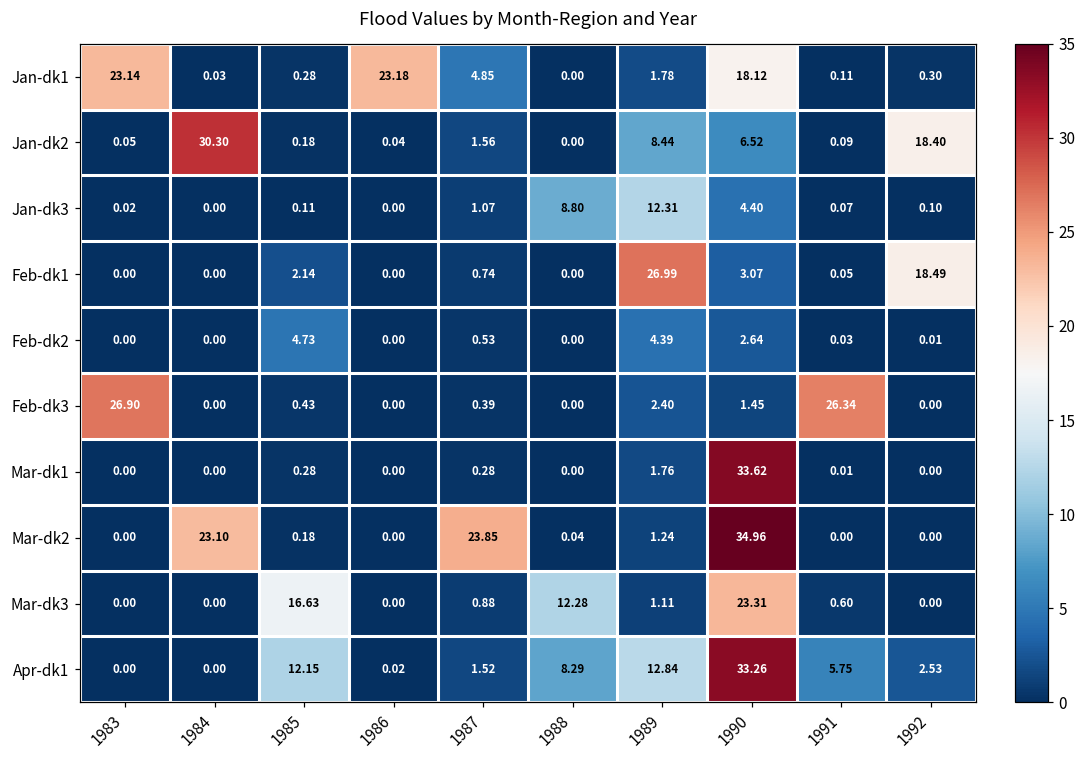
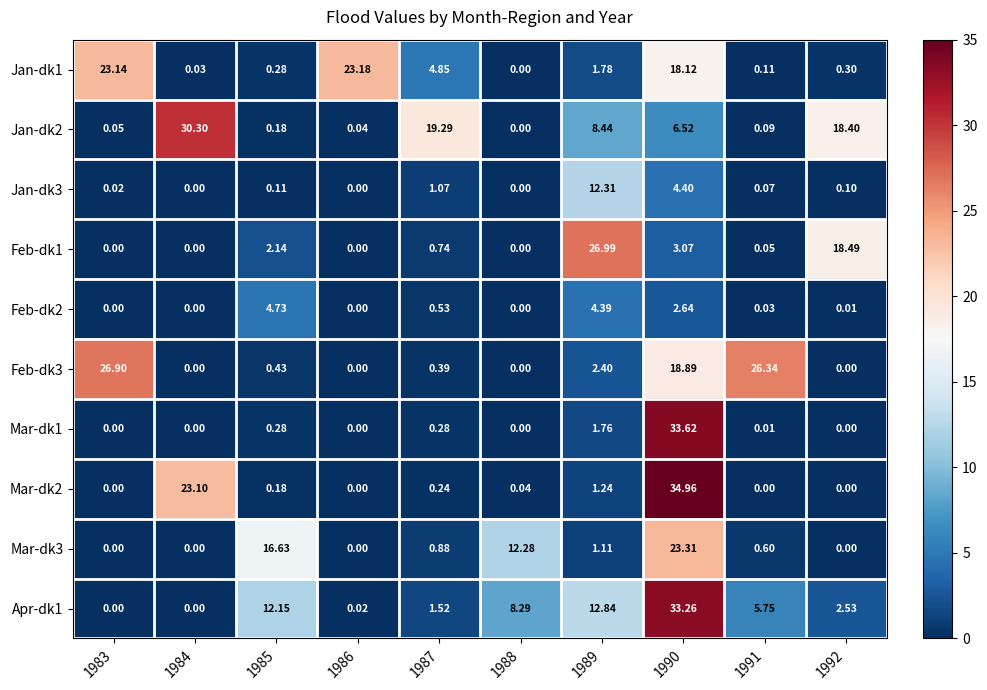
  {
    "Jan-dk1": {
      "1983": 23.14,
      "1984": 0.03,
      "1985": 0.28,
      "1986": 23.18,
      "1987": 4.85,
      "1988": 0.00,
      "1989": 1.78,
      "1990": 18.12,
      "1991": 0.11,
      "1992": 0.30
    },
    "Jan-dk2": {
      "1983": 0.05,
      "1984": 30.30,
      "1985": 0.18,
      "1986": 0.04,
-     "1987": 1.56,
+     "1987": 19.29,
      "1988": 0.00,
      "1989": 8.44,
      "1990": 6.52,
      "1991": 0.09,
      "1992": 18.40
    },
    "Jan-dk3": {
      "1983": 0.02,
      "1984": 0.00,
      "1985": 0.11,
      "1986": 0.00,
      "1987": 1.07,
-     "1988": 8.80,
+     "1988": 0.00,
      "1989": 12.31,
      "1990": 4.40,
      "1991": 0.07,
      "1992": 0.10
    },
    "Feb-dk1": {
      "1983": 0.00,
      "1984": 0.00,
      "1985": 2.14,
      "1986": 0.00,
      "1987": 0.74,
      "1988": 0.00,
      "1989": 26.99,
      "1990": 3.07,
      "1991": 0.05,
      "1992": 18.49
    },
    "Feb-dk2": {
      "1983": 0.00,
      "1984": 0.00,
      "1985": 4.73,
      "1986": 0.00,
      "1987": 0.53,
      "1988": 0.00,
      "1989": 4.39,
      "1990": 2.64,
      "1991": 0.03,
      "1992": 0.01
    },
    "Feb-dk3": {
      "1983": 26.90,
      "1984": 0.00,
      "1985": 0.43,
      "1986": 0.00,
      "1987": 0.39,
      "1988": 0.00,
      "1989": 2.40,
-     "1990": 1.45,
+     "1990": 18.89,
      "1991": 26.34,
      "1992": 0.00
    },
    "Mar-dk1": {
      "1983": 0.00,
      "1984": 0.00,
      "1985": 0.28,
      "1986": 0.00,
      "1987": 0.28,
      "1988": 0.00,
      "1989": 1.76,
      "1990": 33.62,
      "1991": 0.01,
      "1992": 0.00
    },
    "Mar-dk2": {
      "1983": 0.00,
      "1984": 23.10,
      "1985": 0.18,
      "1986": 0.00,
-     "1987": 23.85,
+     "1987": 0.24,
      "1988": 0.04,
      "1989": 1.24,
      "1990": 34.96,
      "1991": 0.00,
      "1992": 0.00
    },
    "Mar-dk3": {
      "1983": 0.00,
      "1984": 0.00,
      "1985": 16.63,
      "1986": 0.00,
      "1987": 0.88,
      "1988": 12.28,
      "1989": 1.11,
      "1990": 23.31,
      "1991": 0.60,
      "1992": 0.00
    },
    "Apr-dk1": {
      "1983": 0.00,
      "1984": 0.00,
      "1985": 12.15,
      "1986": 0.02,
      "1987": 1.52,
      "1988": 8.29,
      "1989": 12.84,
      "1990": 33.26,
      "1991": 5.75,
      "1992": 2.53
    }
  }
